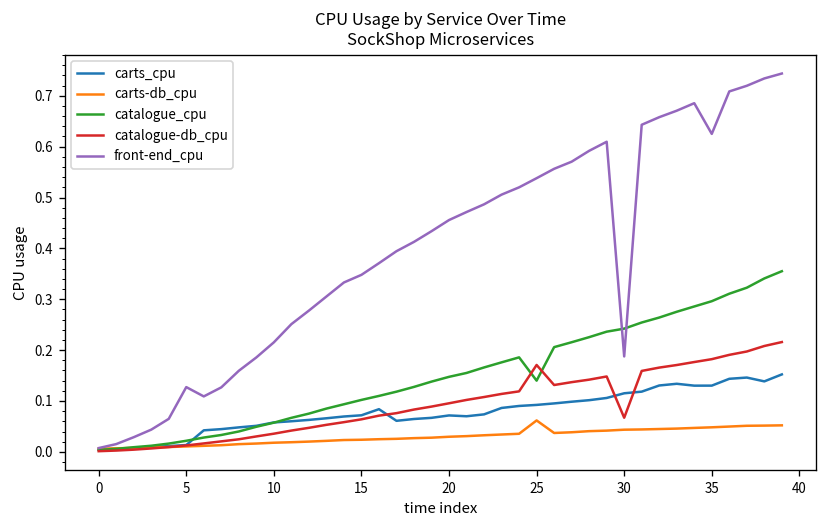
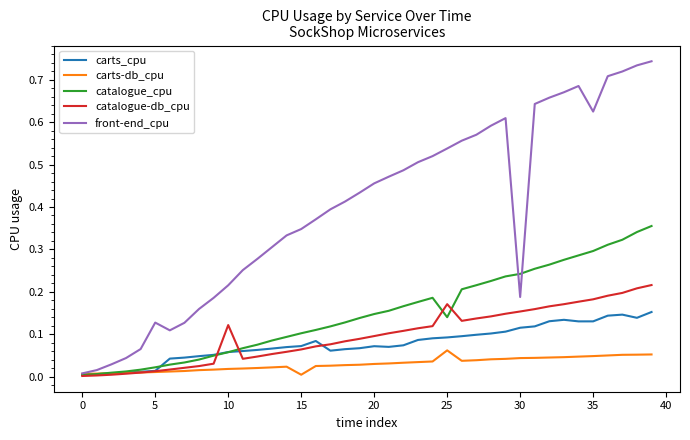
  {
    "carts_cpu": {
      "15": 0.07,
      "20": 0.07,
      "25": 0.09,
      "30": 0.12,
      "35": 0.13
    },
    "carts-db_cpu": {
      "10": 0.02,
-     "15": 0.02,
+     "15": 0.00,
      "20": 0.03,
      "25": 0.06,
      "30": 0.04,
      "35": 0.05
    },
    "catalogue_cpu": {
      "5": 0.02,
      "15": 0.10,
      "20": 0.15,
      "25": 0.14,
      "30": 0.24,
      "35": 0.30
    },
    "catalogue-db_cpu": {
-     "10": 0.04,
+     "10": 0.12,
      "15": 0.06,
      "20": 0.10,
      "25": 0.17,
-     "30": 0.07,
+     "30": 0.15,
      "35": 0.18
    },
    "front-end_cpu": {
      "5": 0.13,
      "10": 0.22,
      "15": 0.35,
      "20": 0.46,
      "25": 0.54,
      "30": 0.19,
      "35": 0.63
    }
  }
